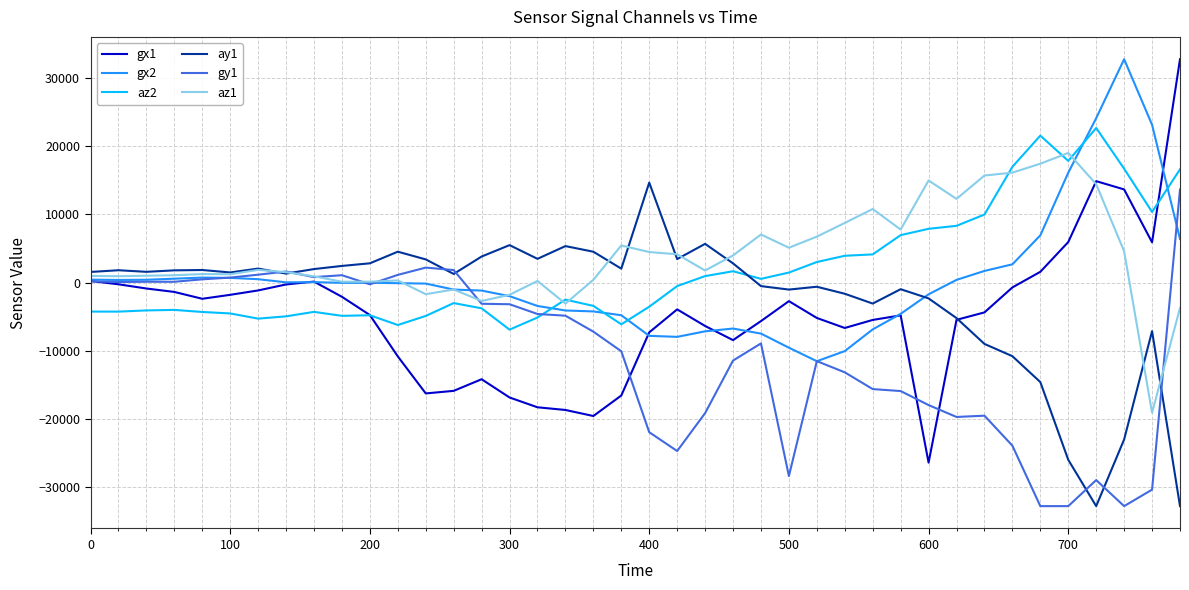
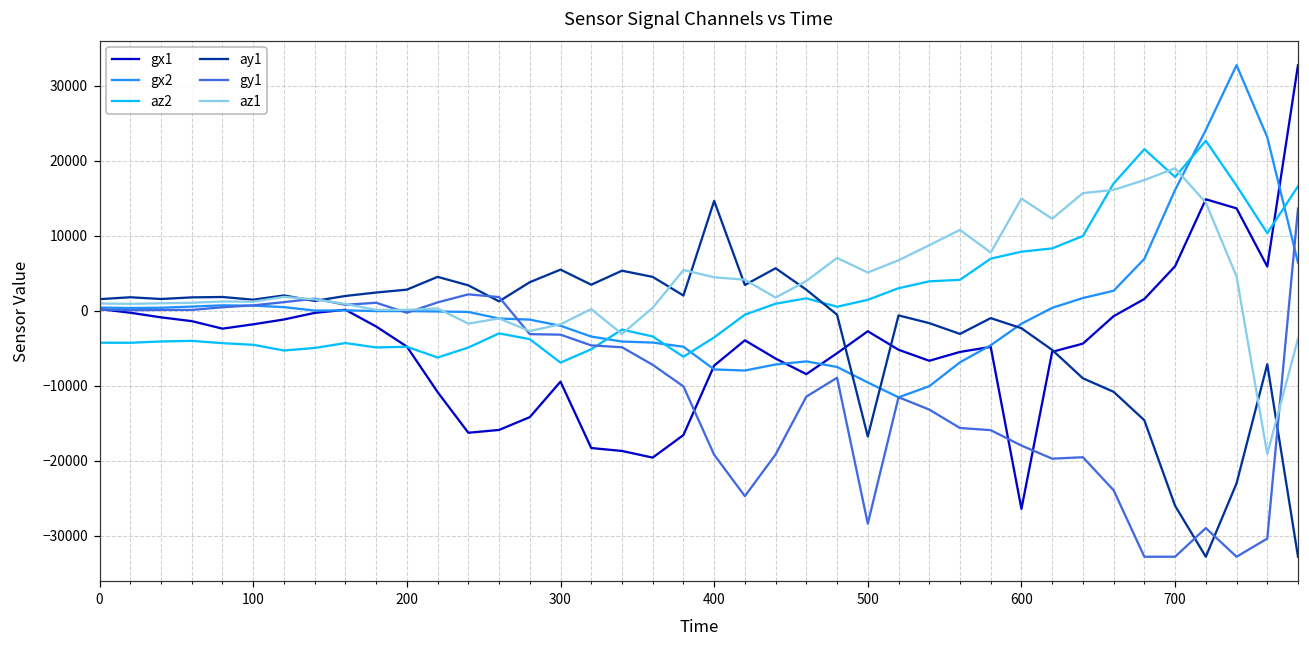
  {
    "gx1": {
      "100": -2000,
-     "300": -17000,
+     "300": -9000,
      "400": -7000,
      "500": -3000,
      "600": -26000,
      "700": 6000
    },
    "ay1": {
      "0": 2000,
      "200": 3000,
      "300": 6000,
      "400": 15000,
-     "500": -1000,
+     "500": -17000,
      "600": -2000,
      "700": -26000
    },
    "gy1": {
      "300": -3000,
-     "400": -22000,
+     "400": -19000,
      "500": -28000,
      "600": -18000,
      "700": -33000
    },
    "az1": {
      "0": 1000,
      "400": 4000,
      "500": 5000,
      "600": 15000,
      "700": 19000
    }
  }
